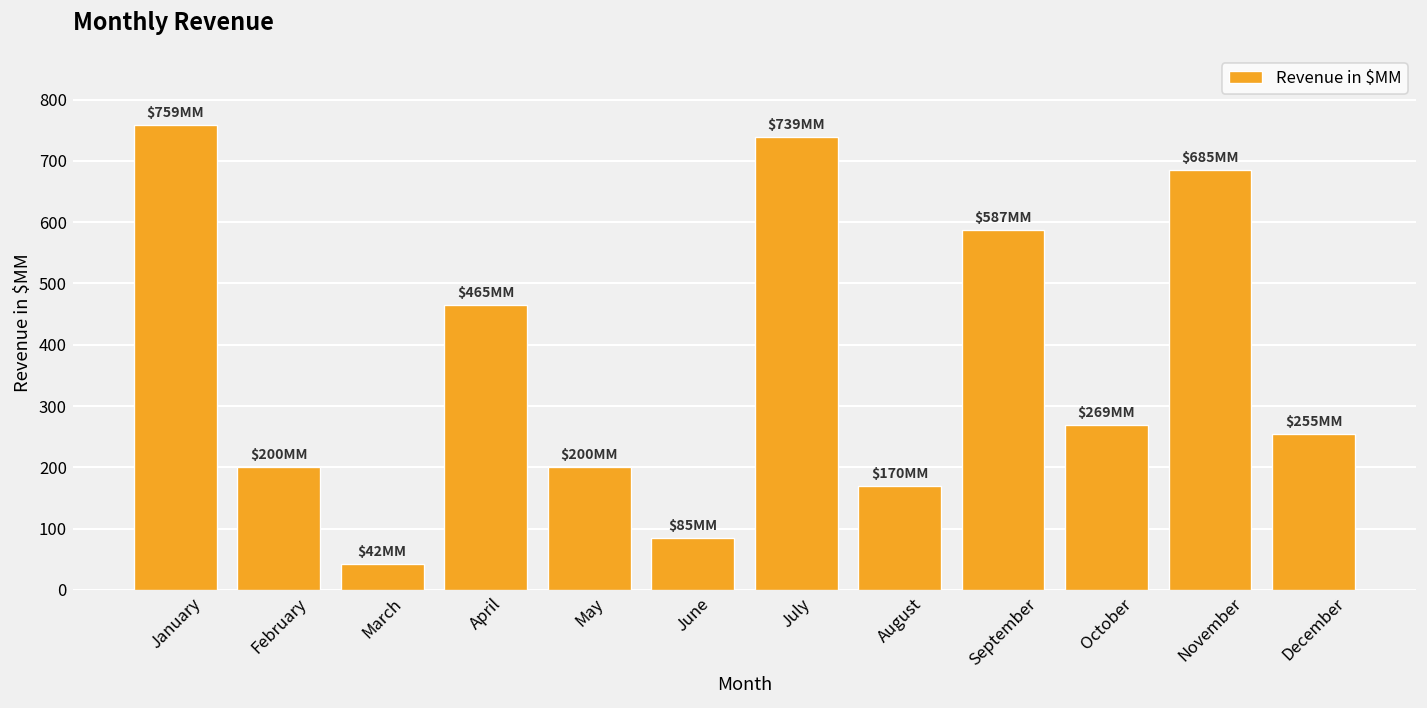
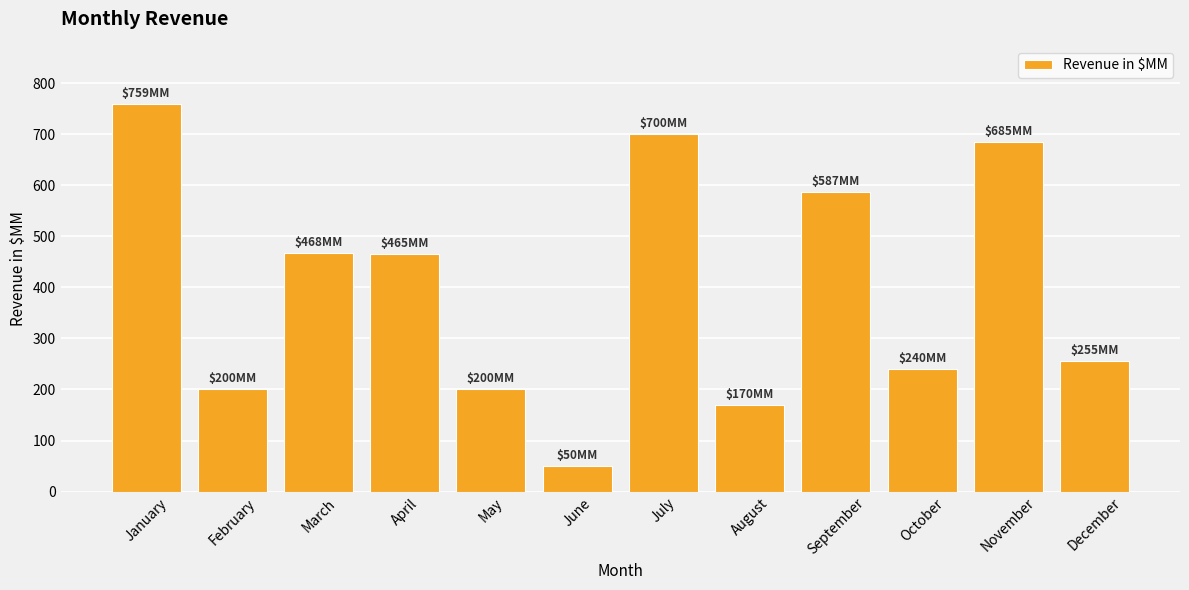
  {
    "January": "$759",
    "February": "$200",
-   "March": "$42",
+   "March": "$468",
    "April": "$465",
    "May": "$200",
-   "June": "$85",
-   "July": "$739",
+   "June": "$50",
+   "July": "$700",
    "August": "$170",
    "September": "$587",
-   "October": "$269",
+   "October": "$240",
    "November": "$685",
    "December": "$255"
  }
